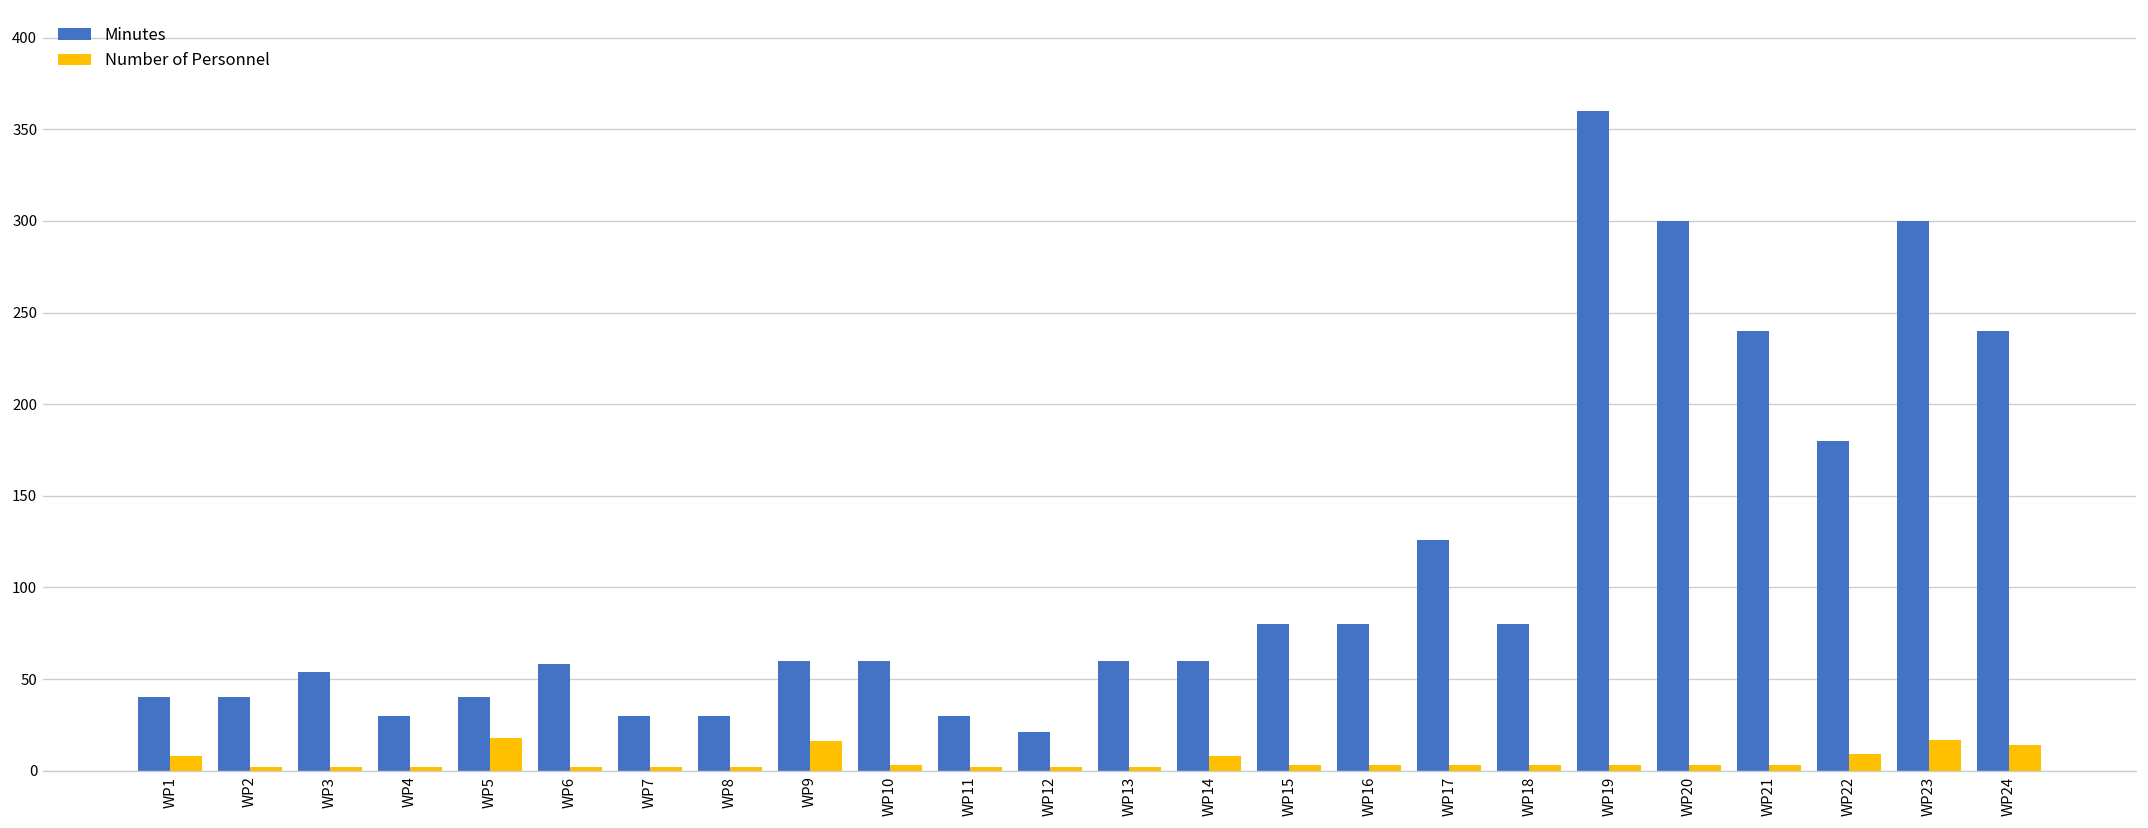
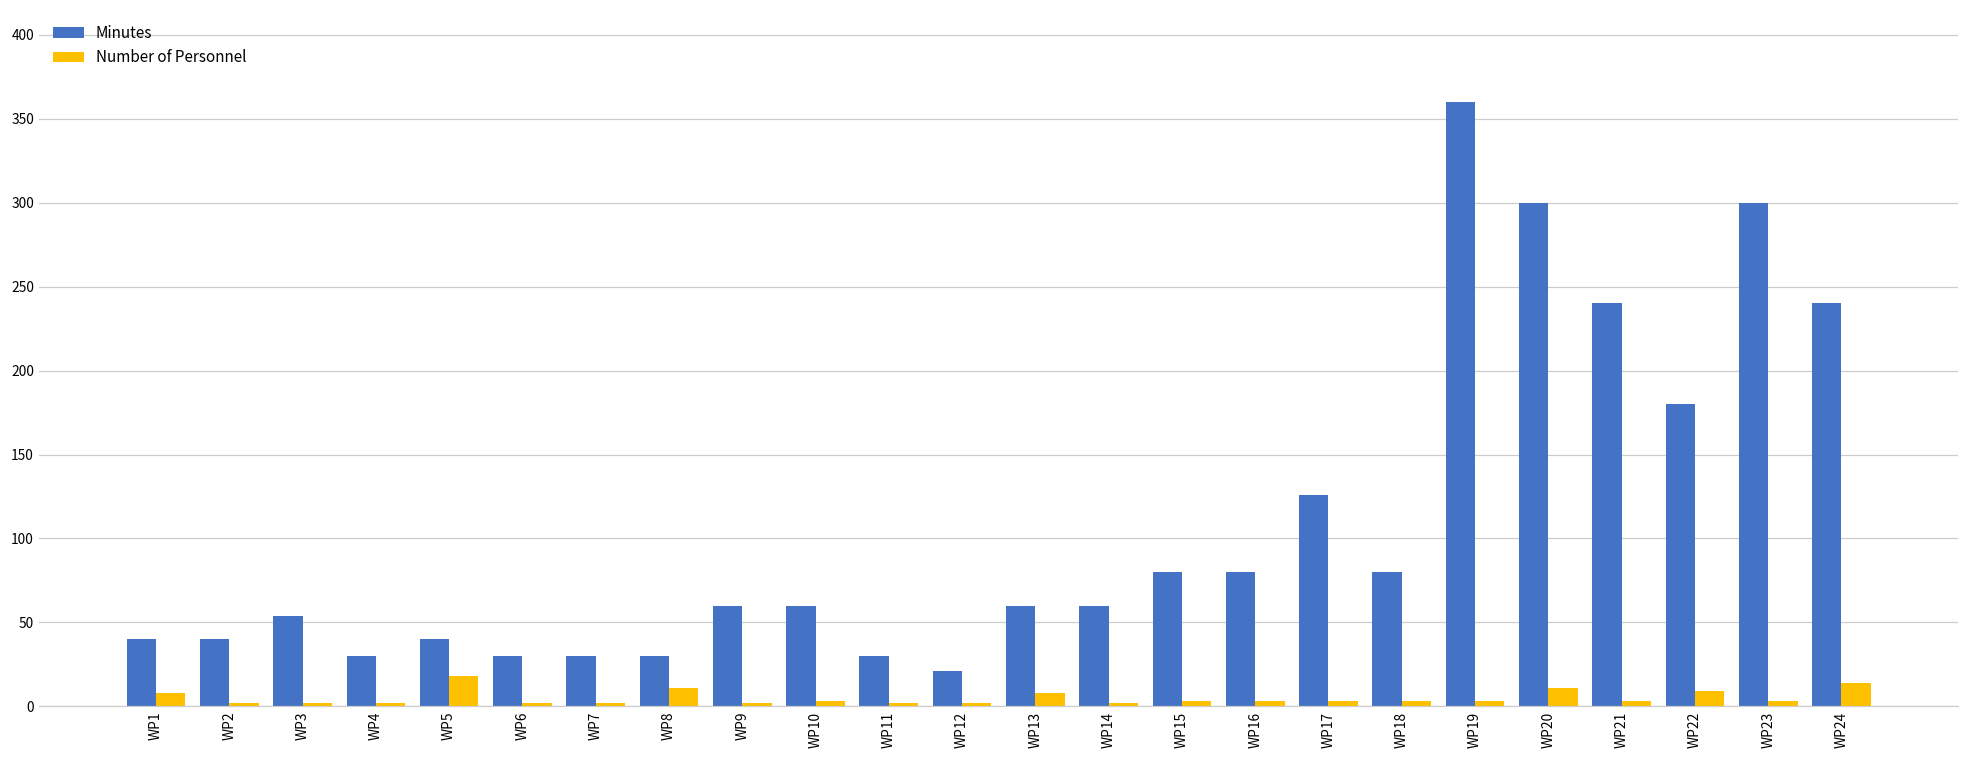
  {
    "Minutes": {
      "WP1": 40,
      "WP2": 40,
      "WP3": 54,
      "WP4": 30,
      "WP5": 40,
-     "WP6": 58,
+     "WP6": 30,
      "WP7": 30,
      "WP8": 30,
      "WP9": 60,
      "WP10": 60,
      "WP11": 30,
      "WP12": 21,
      "WP13": 60,
      "WP14": 60,
      "WP15": 80,
      "WP16": 80,
      "WP17": 126,
      "WP18": 80,
      "WP19": 360,
      "WP20": 300,
      "WP21": 240,
      "WP22": 180,
      "WP23": 300,
      "WP24": 240
    },
    "Number of Personnel": {
      "WP1": 8,
      "WP2": 2,
      "WP3": 2,
      "WP4": 2,
      "WP5": 18,
      "WP6": 2,
      "WP7": 2,
-     "WP8": 2,
-     "WP9": 16,
+     "WP8": 11,
+     "WP9": 2,
      "WP10": 3,
      "WP11": 2,
      "WP12": 2,
-     "WP13": 2,
-     "WP14": 8,
+     "WP13": 8,
+     "WP14": 2,
      "WP15": 3,
      "WP16": 3,
      "WP17": 3,
      "WP18": 3,
      "WP19": 3,
-     "WP20": 3,
+     "WP20": 11,
      "WP21": 3,
      "WP22": 9,
-     "WP23": 17,
+     "WP23": 3,
      "WP24": 14
    }
  }
